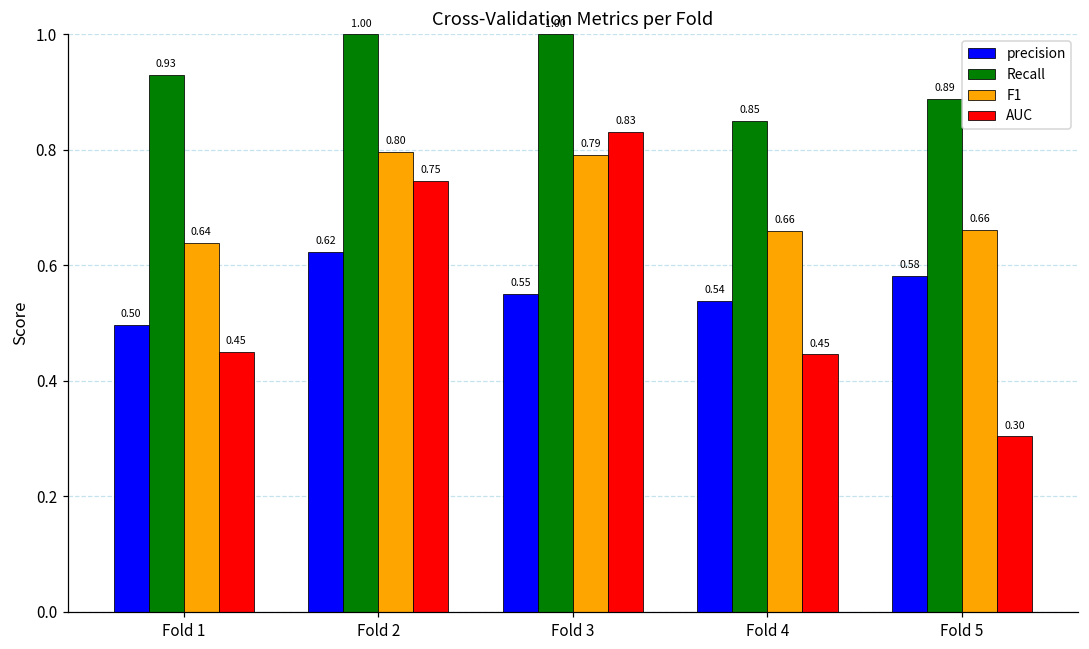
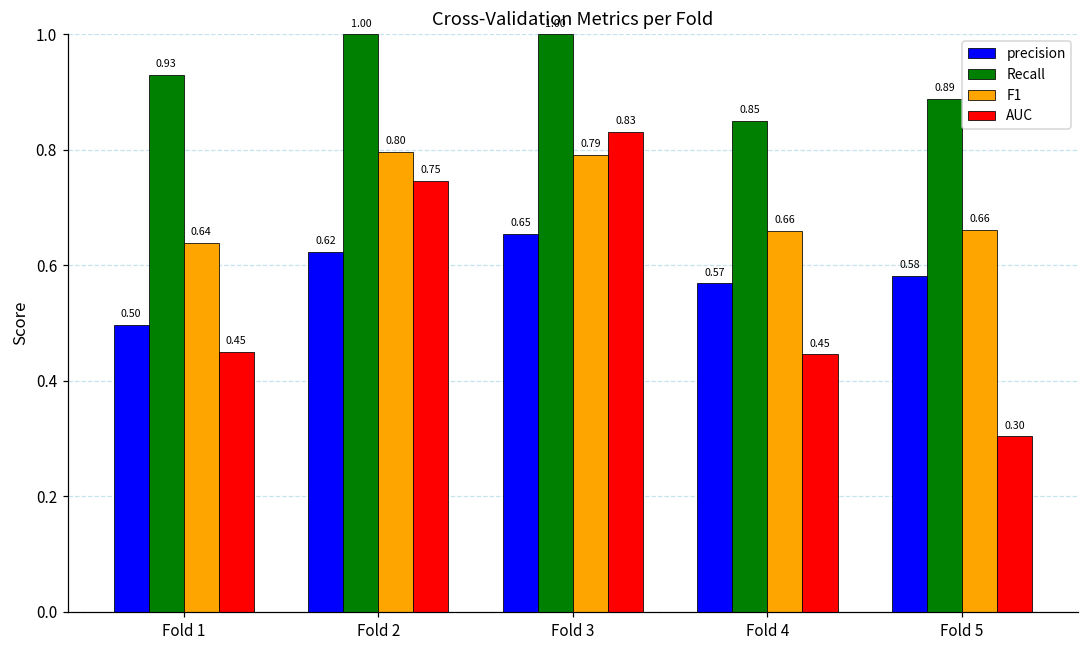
  {
    "precision": {
      "Fold 1": 0.50,
      "Fold 2": 0.62,
-     "Fold 3": 0.55,
-     "Fold 4": 0.54,
+     "Fold 3": 0.65,
+     "Fold 4": 0.57,
      "Fold 5": 0.58
    },
    "Recall": {
      "Fold 1": 0.93,
      "Fold 2": 1.00,
      "Fold 3": 1.00,
      "Fold 4": 0.85,
      "Fold 5": 0.89
    },
    "F1": {
      "Fold 1": 0.64,
      "Fold 2": 0.80,
      "Fold 3": 0.79,
      "Fold 4": 0.66,
      "Fold 5": 0.66
    },
    "AUC": {
      "Fold 1": 0.45,
      "Fold 2": 0.75,
      "Fold 3": 0.83,
      "Fold 4": 0.45,
      "Fold 5": 0.30
    }
  }
